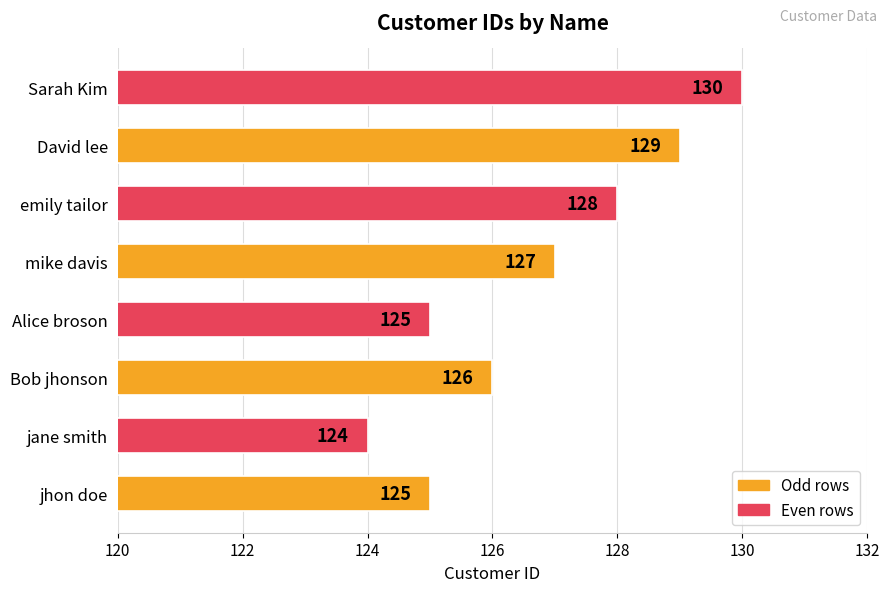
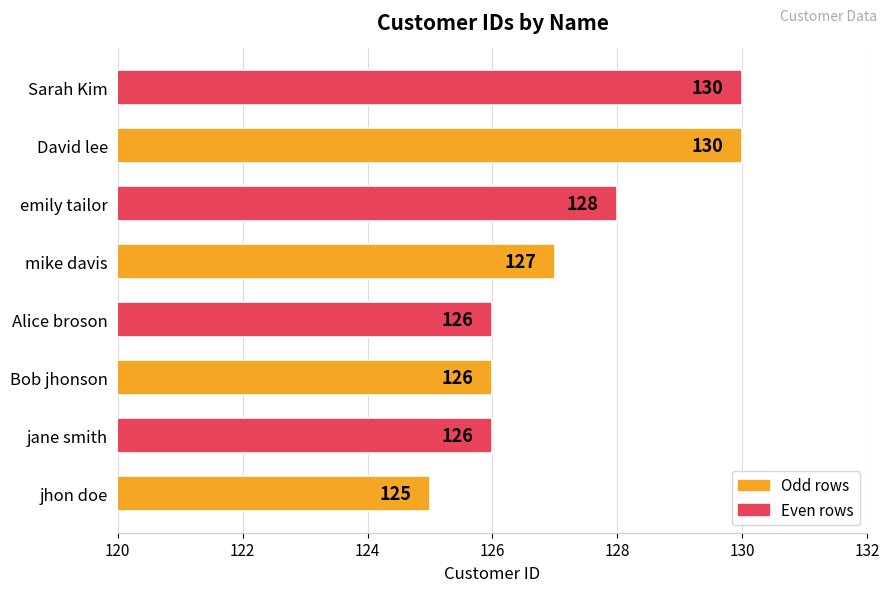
  {
    "Sarah Kim": 130,
-   "David lee": 129,
+   "David lee": 130,
    "emily tailor": 128,
    "mike davis": 127,
-   "Alice broson": 125,
+   "Alice broson": 126,
    "Bob jhonson": 126,
-   "jane smith": 124,
+   "jane smith": 126,
    "jhon doe": 125
  }
